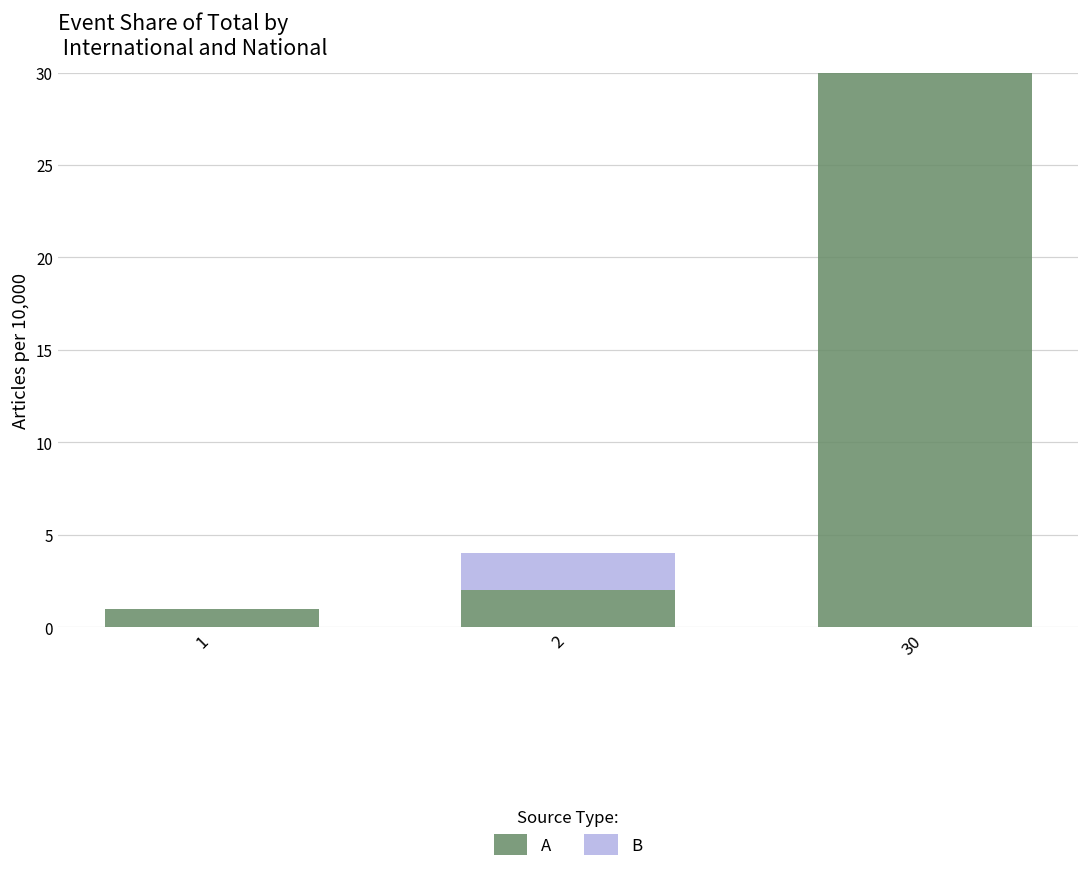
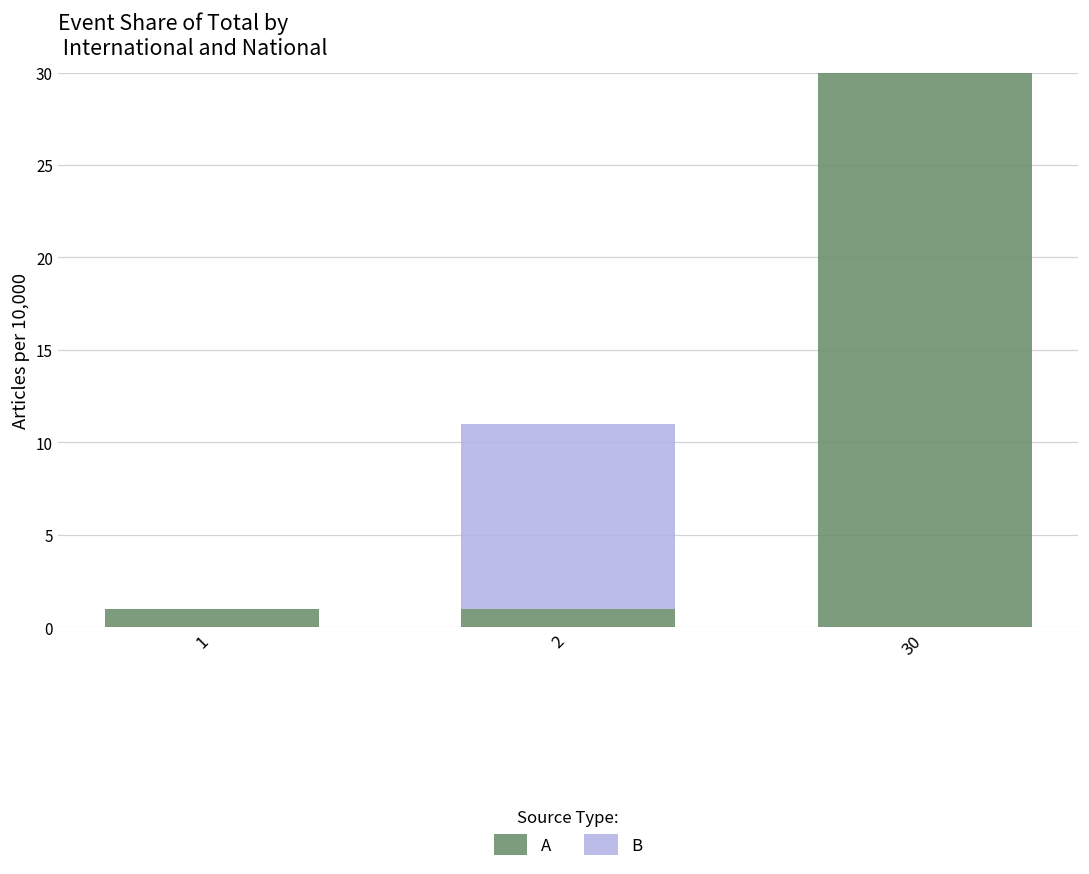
  {
    "A": {
      "1": 1,
-     "2": 2,
+     "2": 1,
      "30": 30
    },
    "B": {
      "1": 0,
-     "2": 2,
+     "2": 10,
      "30": 0
    }
  }
